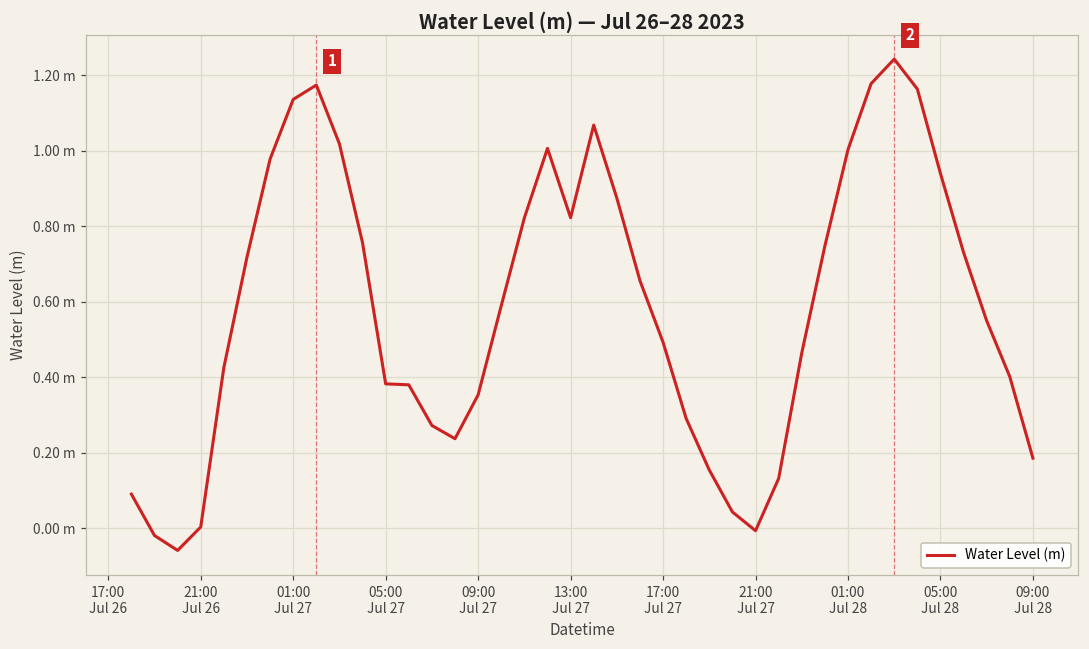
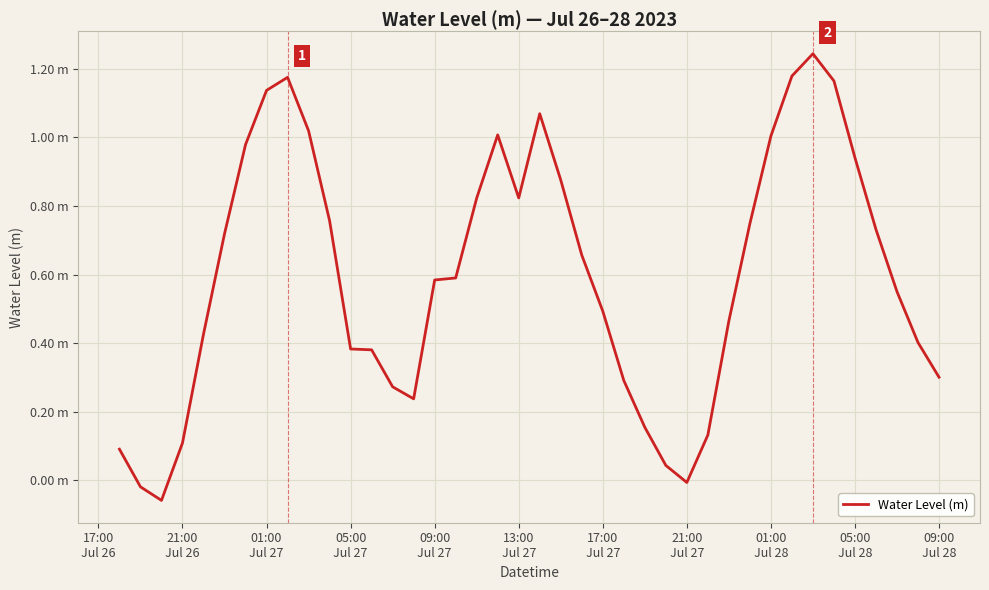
  {
-   "21:00 Jul 26": "0.00 m",
+   "21:00 Jul 26": "0.11 m",
    "01:00 Jul 27": "1.14 m",
    "05:00 Jul 27": "0.38 m",
-   "09:00 Jul 27": "0.35 m",
+   "09:00 Jul 27": "0.58 m",
    "13:00 Jul 27": "0.82 m",
    "17:00 Jul 27": "0.49 m",
    "21:00 Jul 27": "-0.01 m",
    "01:00 Jul 28": "1.00 m",
    "05:00 Jul 28": "0.94 m",
-   "09:00 Jul 28": "0.19 m"
+   "09:00 Jul 28": "0.30 m"
  }
